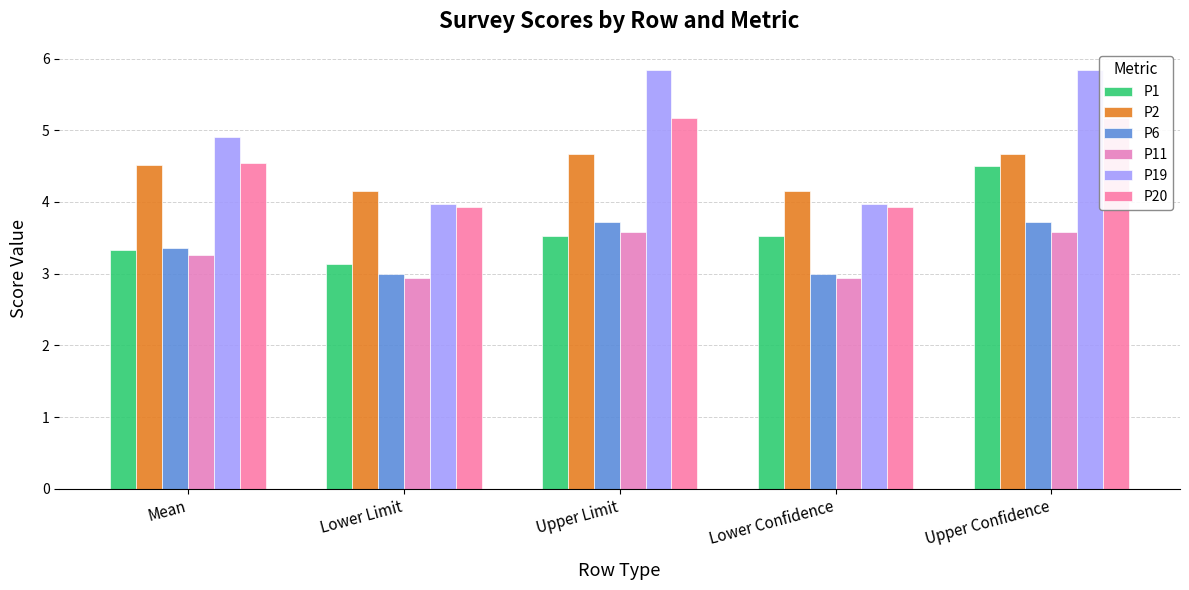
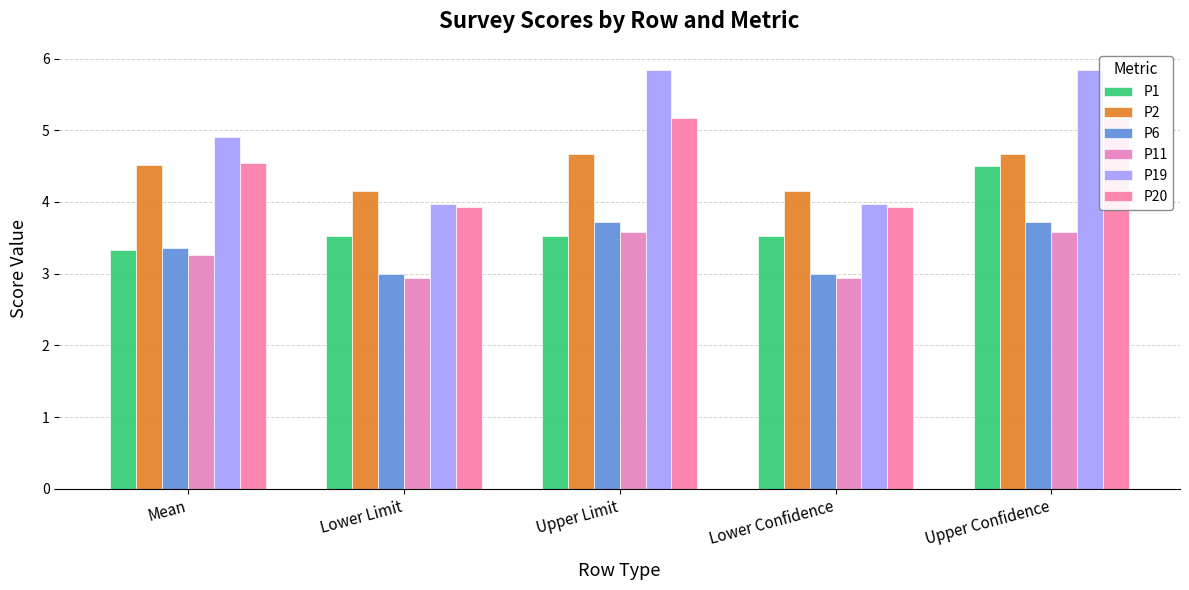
  {
    "P1": {
      "Mean": 3.3,
-     "Lower Limit": 3.1,
+     "Lower Limit": 3.5,
      "Upper Limit": 3.5,
      "Lower Confidence": 3.5,
      "Upper Confidence": 4.5
    },
    "P2": {
      "Mean": 4.5,
      "Lower Limit": 4.2,
      "Upper Limit": 4.7,
      "Lower Confidence": 4.2,
      "Upper Confidence": 4.7
    },
    "P6": {
      "Mean": 3.4,
      "Lower Limit": 3.0,
      "Upper Limit": 3.7,
      "Lower Confidence": 3.0,
      "Upper Confidence": 3.7
    },
    "P19": {
      "Mean": 4.9,
      "Lower Limit": 4.0,
      "Upper Limit": 5.8,
      "Lower Confidence": 4.0,
      "Upper Confidence": 5.8
    }
  }
